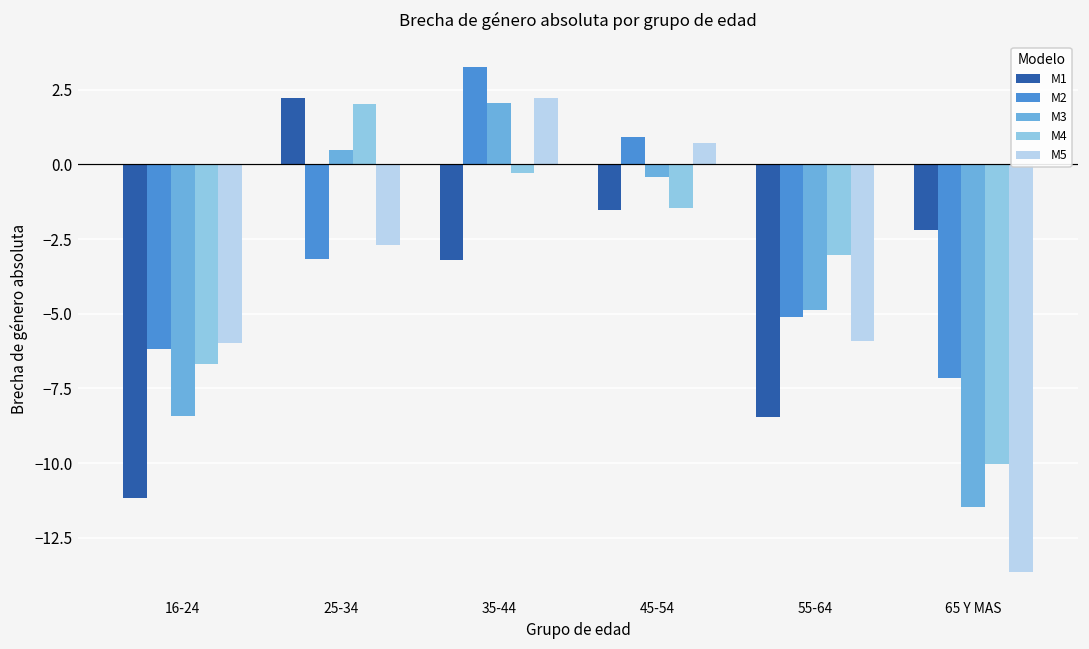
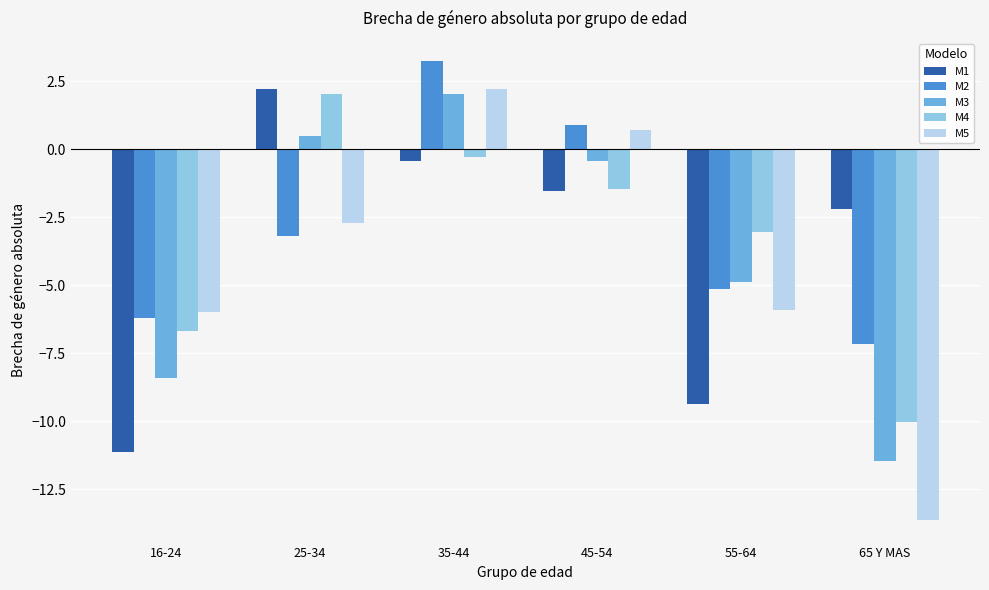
  {
    "M1": {
      "16-24": -11.1,
      "25-34": 2.2,
-     "35-44": -3.2,
+     "35-44": -0.4,
      "45-54": -1.5,
-     "55-64": -8.4,
+     "55-64": -9.4,
      "65 Y MAS": -2.2
    }
  }
